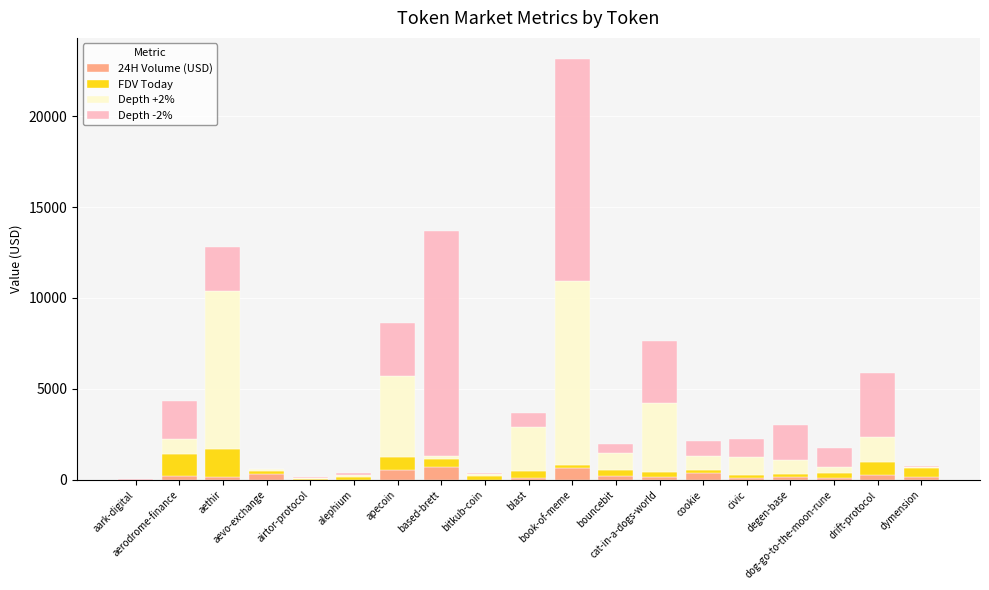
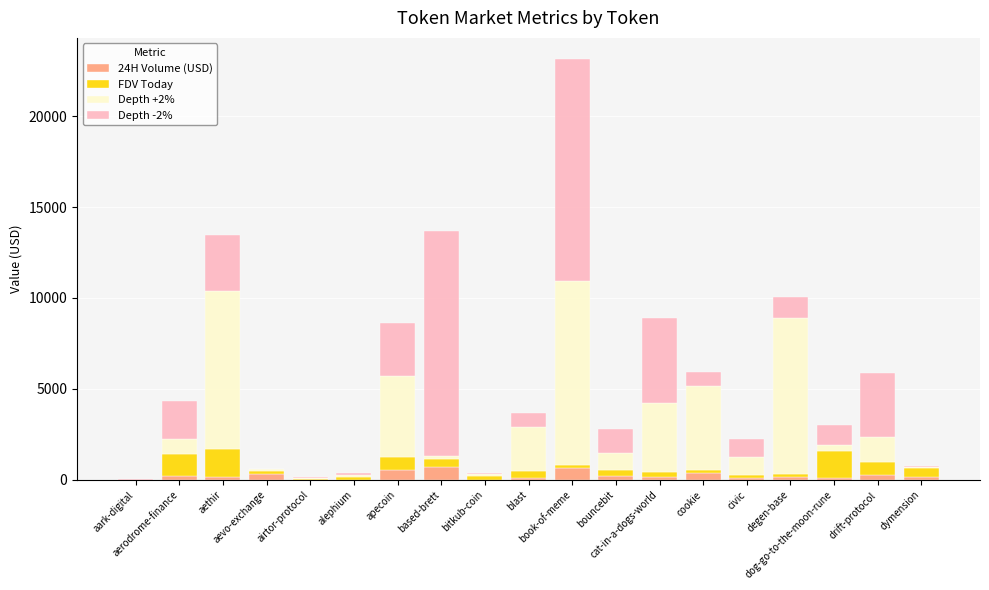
  {
    "24H Volume (USD)": {
      "aerodrome-finance": 200,
      "aethir": 200,
      "aevo-exchange": 300,
      "apecoin": 500,
      "based-brett": 700,
      "book-of-meme": 700,
      "bouncebit": 200,
      "cat-in-a-dogs-world": 100,
      "cookie": 400,
      "degen-base": 200,
      "drift-protocol": 300,
      "dymension": 100
    },
    "FDV Today": {
      "aerodrome-finance": 1200,
      "aethir": 1600,
      "aevo-exchange": 200,
      "alephium": 100,
      "apecoin": 700,
      "based-brett": 500,
      "bitkub-coin": 200,
      "blast": 400,
      "book-of-meme": 100,
      "bouncebit": 300,
      "cat-in-a-dogs-world": 300,
      "cookie": 200,
      "degen-base": 200,
-     "dog-go-to-the-moon-rune": 300,
+     "dog-go-to-the-moon-rune": 1500,
      "drift-protocol": 700,
      "dymension": 500
    },
    "Depth +2%": {
      "aerodrome-finance": 900,
      "aethir": 8600,
      "apecoin": 4400,
      "blast": 2400,
      "book-of-meme": 10100,
      "bouncebit": 900,
      "cat-in-a-dogs-world": 3800,
-     "cookie": 700,
+     "cookie": 4600,
      "civic": 1000,
-     "degen-base": 800,
+     "degen-base": 8600,
      "dog-go-to-the-moon-rune": 300,
      "drift-protocol": 1400
    },
    "Depth -2%": {
      "aerodrome-finance": 2100,
-     "aethir": 2500,
+     "aethir": 3100,
      "apecoin": 2900,
      "based-brett": 12400,
      "blast": 700,
      "book-of-meme": 12200,
-     "bouncebit": 500,
-     "cat-in-a-dogs-world": 3400,
+     "bouncebit": 1300,
+     "cat-in-a-dogs-world": 4700,
      "cookie": 800,
      "civic": 1000,
-     "degen-base": 1900,
+     "degen-base": 1200,
      "dog-go-to-the-moon-rune": 1100,
      "drift-protocol": 3500
    }
  }
